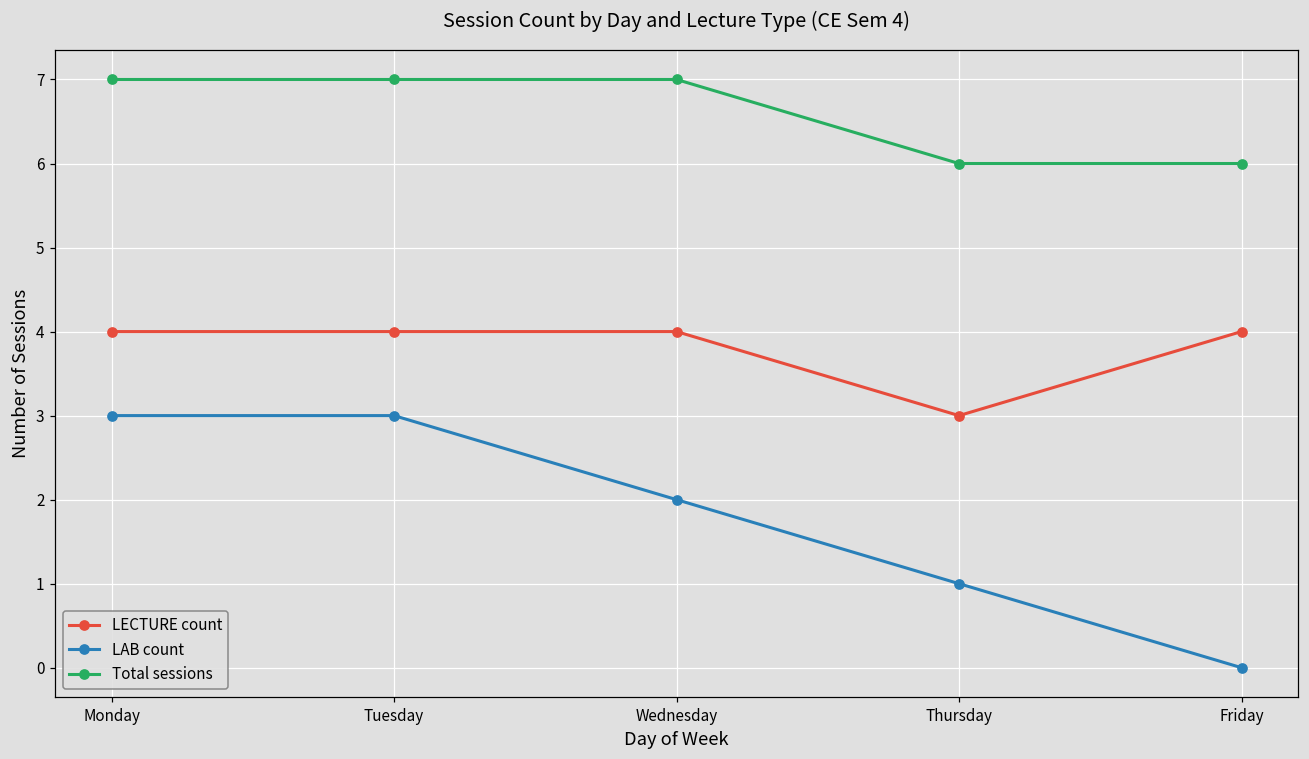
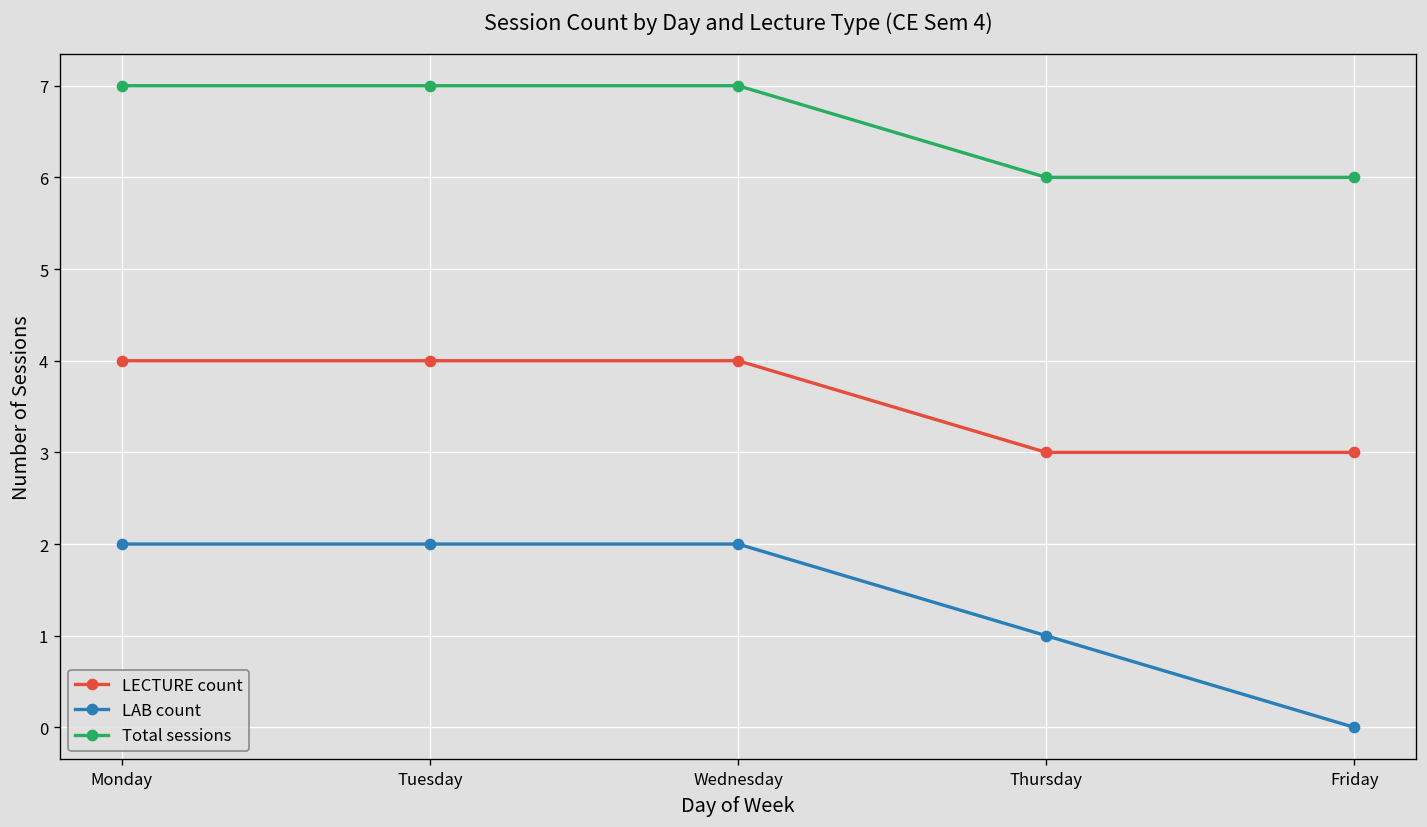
  {
    "LECTURE count": {
      "Monday": 4,
      "Tuesday": 4,
      "Wednesday": 4,
      "Thursday": 3,
-     "Friday": 4
+     "Friday": 3
    },
    "LAB count": {
-     "Monday": 3,
-     "Tuesday": 3,
+     "Monday": 2,
+     "Tuesday": 2,
      "Wednesday": 2,
      "Thursday": 1,
      "Friday": 0
    },
    "Total sessions": {
      "Monday": 7,
      "Tuesday": 7,
      "Wednesday": 7,
      "Thursday": 6,
      "Friday": 6
    }
  }
